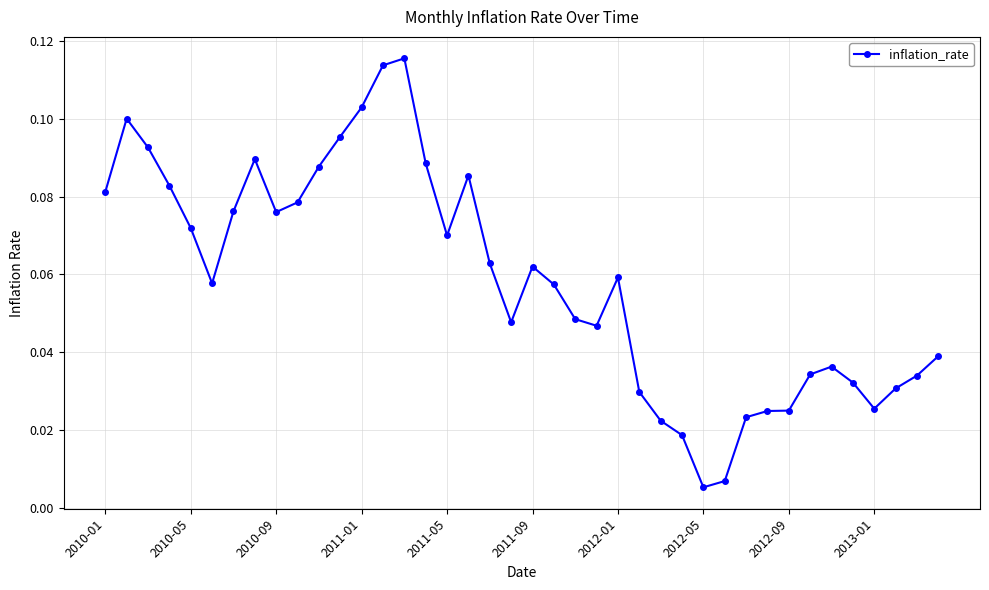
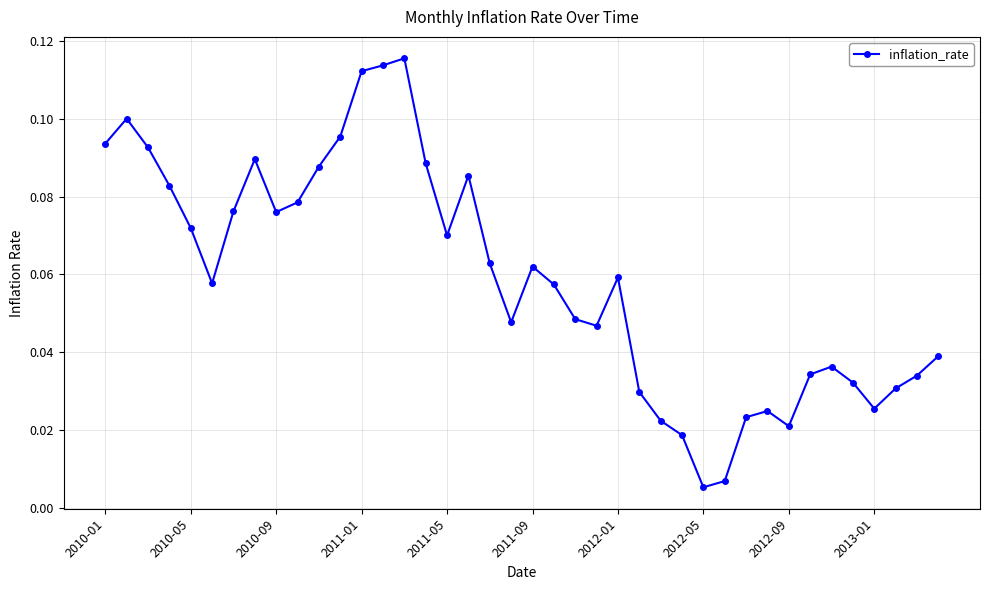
  {
-   "2010-01": 0.081,
+   "2010-01": 0.094,
    "2010-05": 0.072,
    "2010-09": 0.076,
-   "2011-01": 0.103,
+   "2011-01": 0.112,
    "2011-05": 0.070,
    "2011-09": 0.062,
    "2012-01": 0.059,
    "2012-05": 0.005,
-   "2012-09": 0.025,
+   "2012-09": 0.021,
    "2013-01": 0.026
  }
